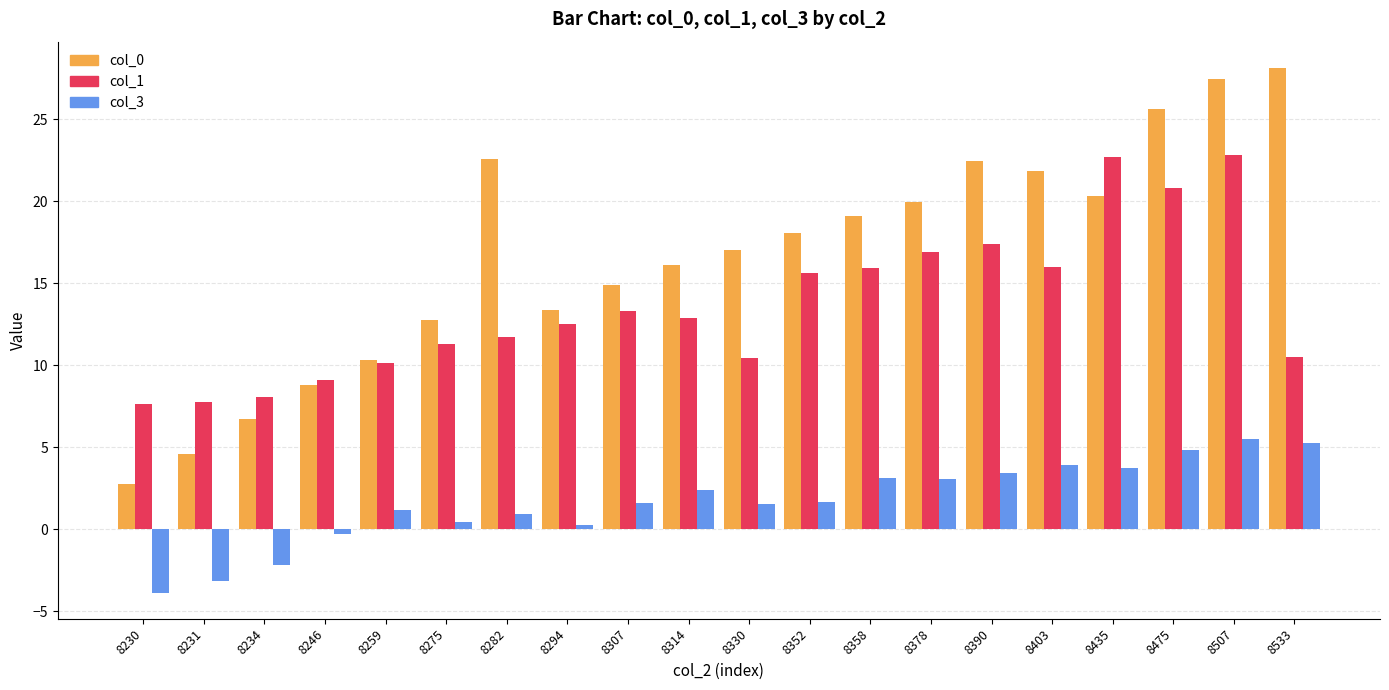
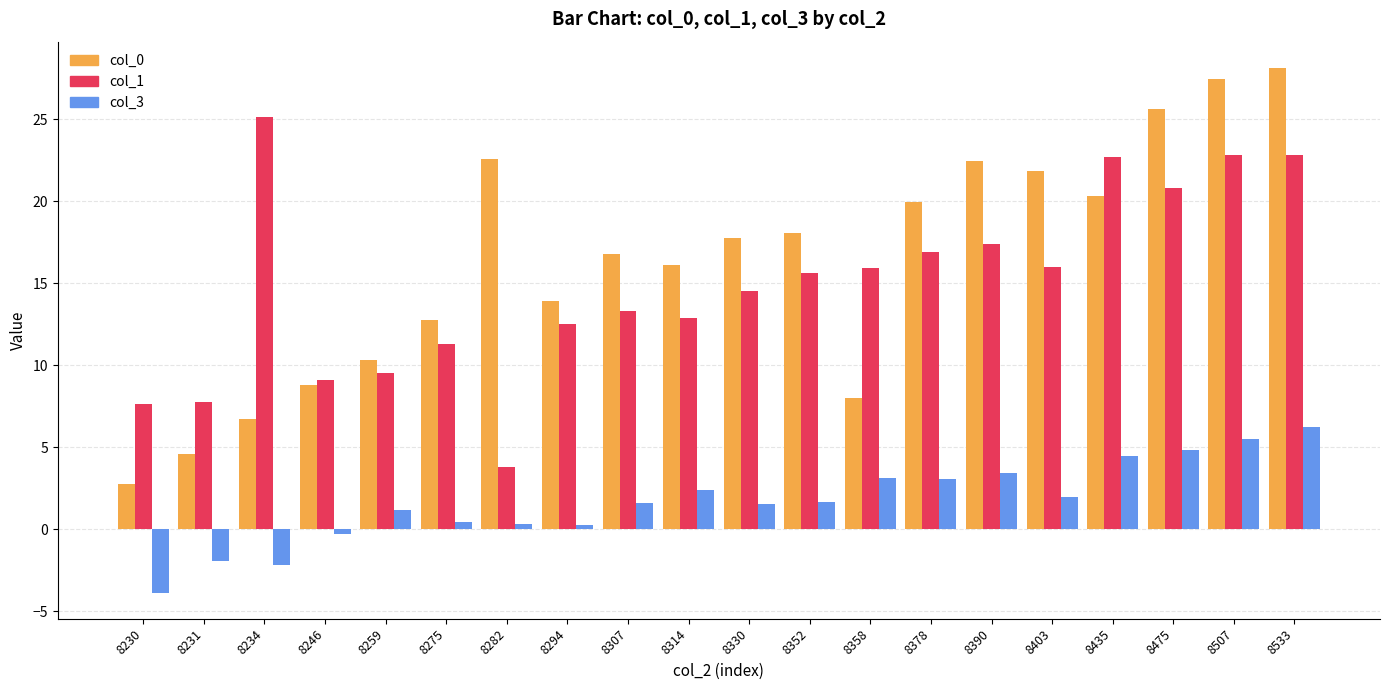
  {
    "col_0": {
      "8230": 2.8,
      "8231": 4.6,
      "8234": 6.7,
      "8246": 8.8,
      "8259": 10.3,
      "8275": 12.8,
      "8282": 22.6,
-     "8294": 13.4,
-     "8307": 14.9,
+     "8294": 13.9,
+     "8307": 16.8,
      "8314": 16.1,
-     "8330": 17.0,
+     "8330": 17.8,
      "8352": 18.1,
-     "8358": 19.1,
+     "8358": 8.0,
      "8378": 20.0,
      "8390": 22.5,
      "8403": 21.9,
      "8435": 20.3,
      "8475": 25.6,
      "8507": 27.5,
      "8533": 28.1
    },
    "col_1": {
      "8230": 7.7,
      "8231": 7.8,
-     "8234": 8.1,
+     "8234": 25.1,
      "8246": 9.1,
-     "8259": 10.2,
+     "8259": 9.5,
      "8275": 11.3,
-     "8282": 11.8,
+     "8282": 3.8,
      "8294": 12.5,
      "8307": 13.3,
      "8314": 12.9,
-     "8330": 10.4,
+     "8330": 14.5,
      "8352": 15.7,
      "8358": 15.9,
      "8378": 16.9,
      "8390": 17.4,
      "8403": 16.0,
      "8435": 22.7,
      "8475": 20.8,
      "8507": 22.8,
-     "8533": 10.5
+     "8533": 22.8
    },
    "col_3": {
      "8230": -3.8,
-     "8231": -3.2,
+     "8231": -1.9,
      "8234": -2.2,
      "8246": -0.3,
      "8259": 1.2,
      "8275": 0.5,
-     "8282": 0.9,
+     "8282": 0.3,
      "8294": 0.3,
      "8307": 1.6,
      "8314": 2.4,
      "8330": 1.6,
      "8352": 1.6,
      "8358": 3.1,
      "8378": 3.1,
      "8390": 3.4,
-     "8403": 3.9,
-     "8435": 3.7,
+     "8403": 2.0,
+     "8435": 4.5,
      "8475": 4.8,
      "8507": 5.5,
-     "8533": 5.3
+     "8533": 6.2
    }
  }
